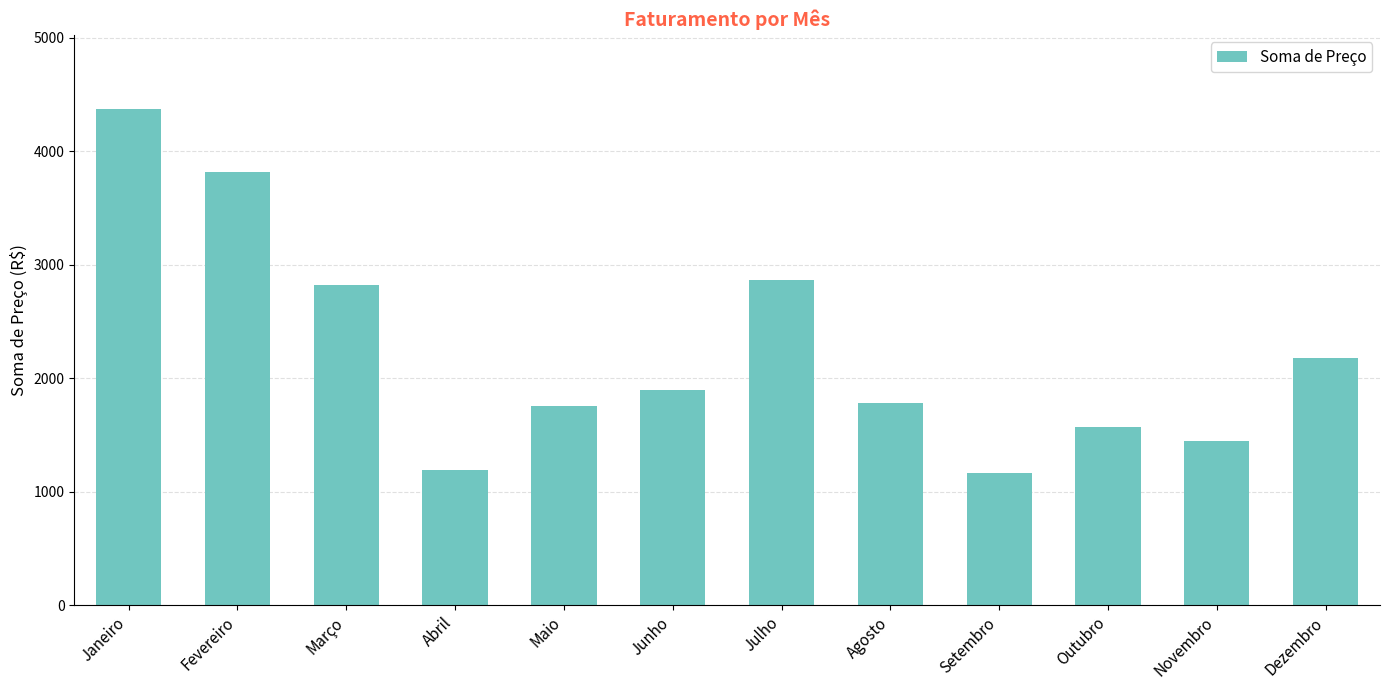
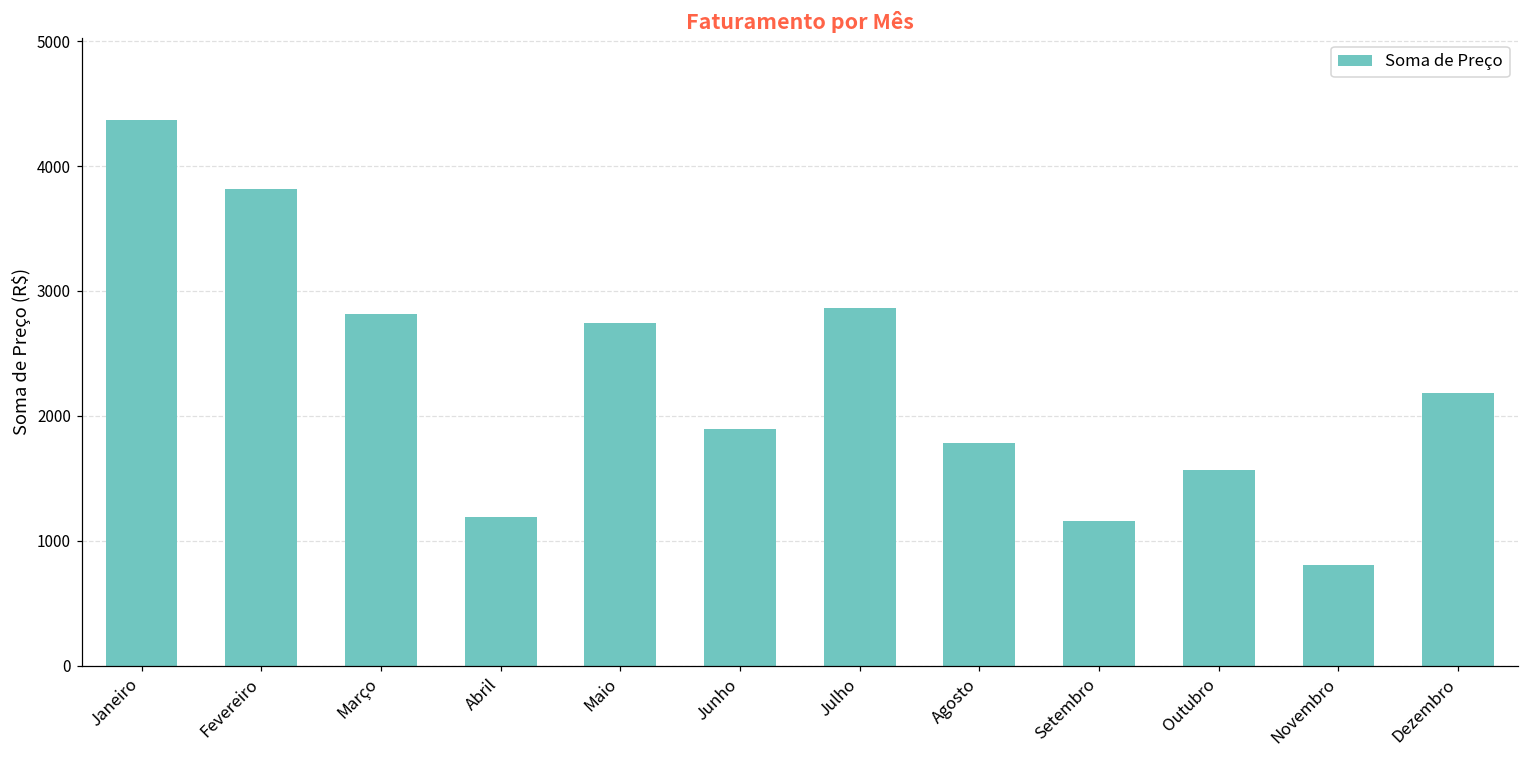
  {
    "Janeiro": 4370,
    "Fevereiro": 3820,
    "Março": 2820,
    "Abril": 1190,
-   "Maio": 1760,
+   "Maio": 2740,
    "Junho": 1890,
    "Julho": 2870,
    "Agosto": 1780,
    "Setembro": 1160,
    "Outubro": 1570,
-   "Novembro": 1450,
+   "Novembro": 810,
    "Dezembro": 2180
  }
